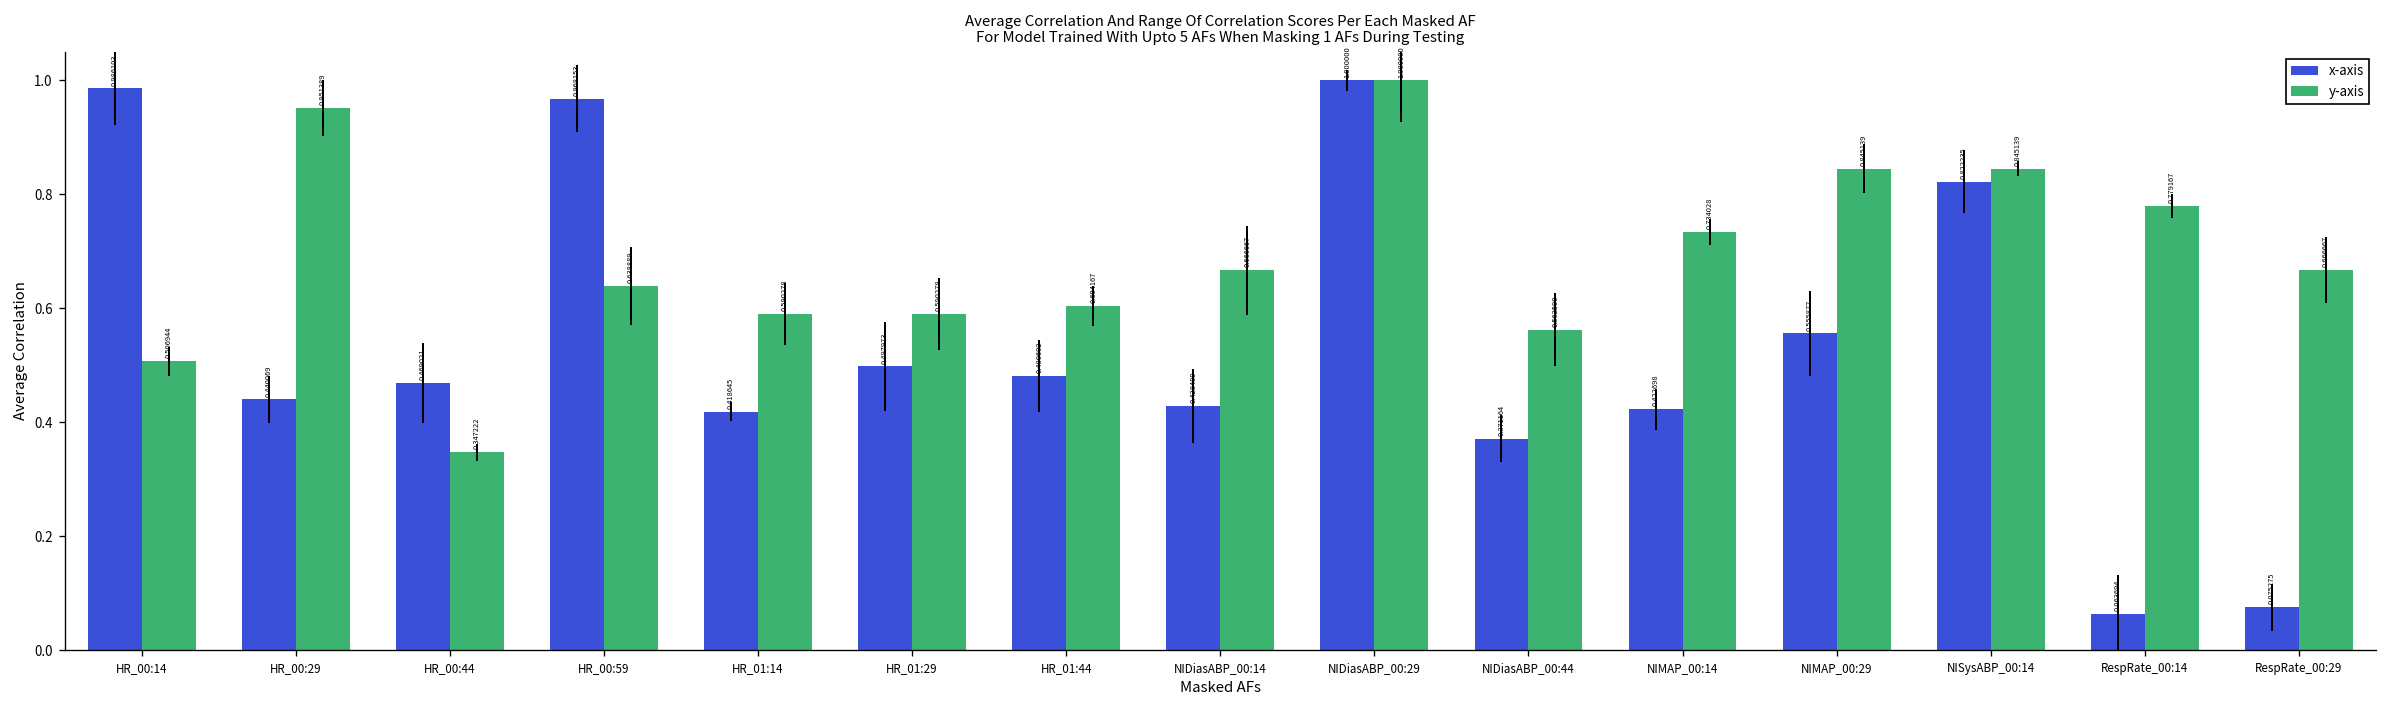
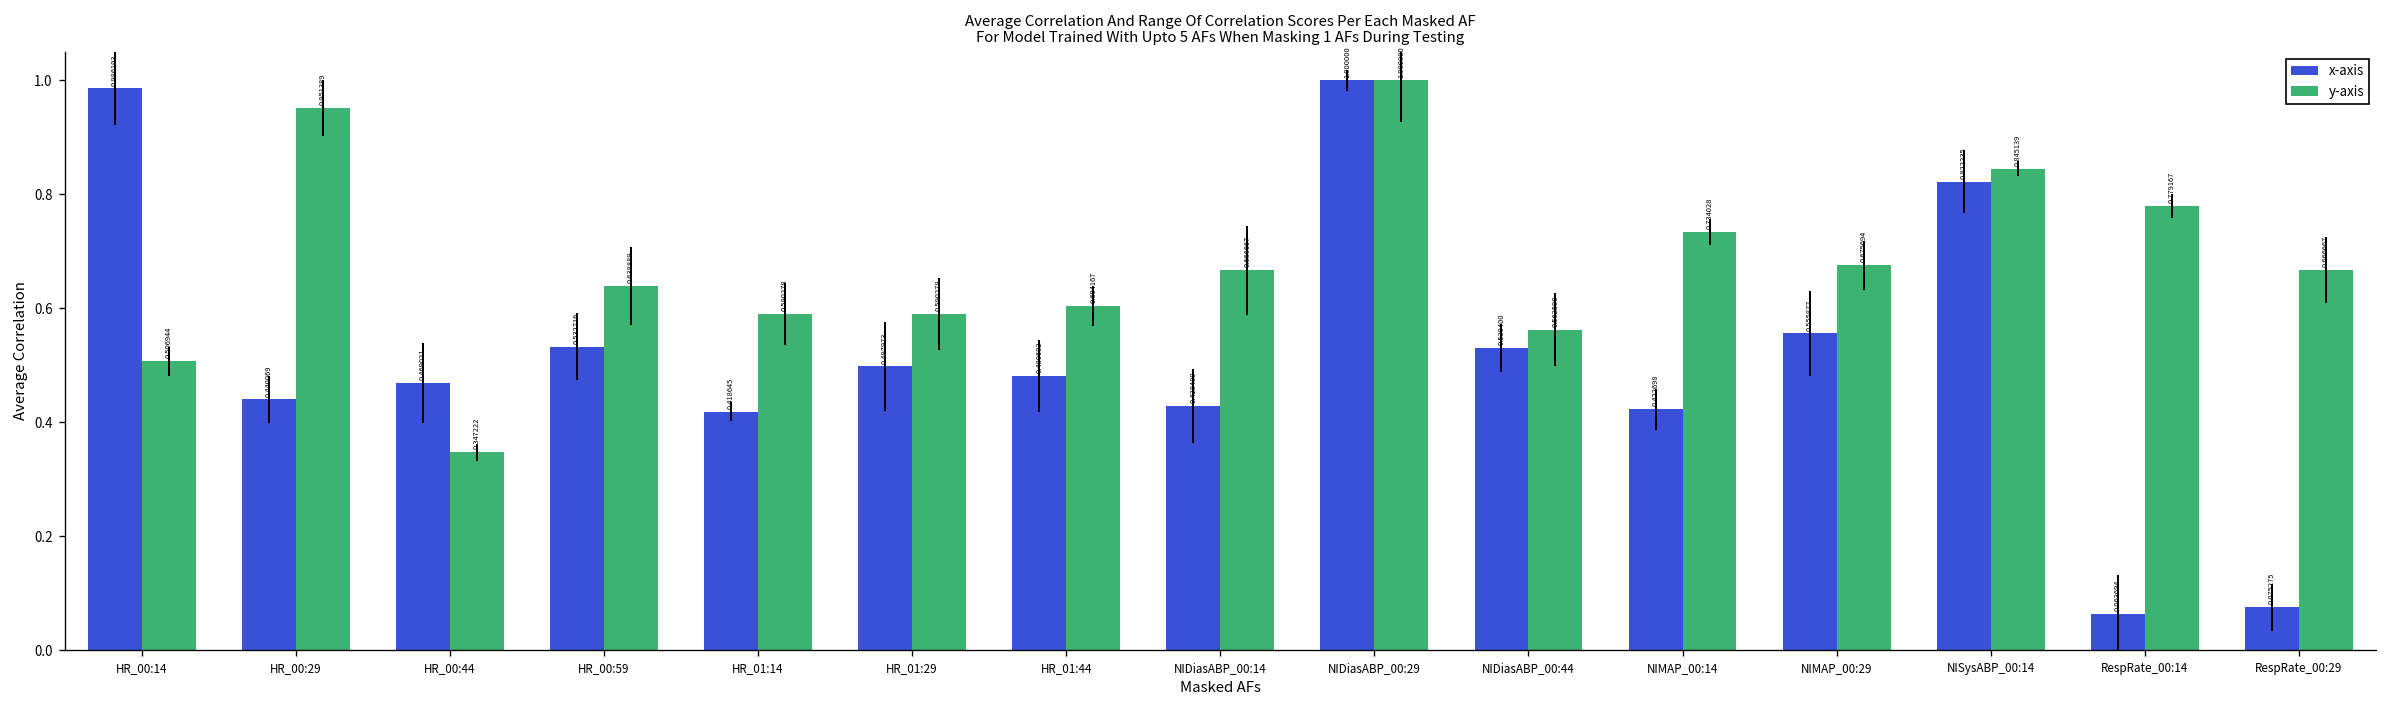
  {
    "x-axis": {
      "HR_00:14": 0.986103,
      "HR_00:29": 0.440069,
      "HR_00:44": 0.469021,
-     "HR_00:59": 0.968153,
+     "HR_00:59": 0.532716,
      "HR_01:14": 0.418645,
      "HR_01:29": 0.497973,
      "HR_01:44": 0.480602,
      "NIDiasABP_00:14": 0.428489,
      "NIDiasABP_00:29": 1.000000,
-     "NIDiasABP_00:44": 0.371164,
+     "NIDiasABP_00:44": 0.530400,
      "NIMAP_00:14": 0.422698,
      "NIMAP_00:29": 0.555877,
      "NISysABP_00:14": 0.822235,
      "RespRate_00:14": 0.063694,
      "RespRate_00:29": 0.075275
    },
    "y-axis": {
      "HR_00:14": 0.506944,
      "HR_00:29": 0.951389,
      "HR_00:44": 0.347222,
      "HR_00:59": 0.638889,
      "HR_01:14": 0.590278,
      "HR_01:29": 0.590278,
      "HR_01:44": 0.604167,
      "NIDiasABP_00:14": 0.666667,
      "NIDiasABP_00:29": 1.000000,
      "NIDiasABP_00:44": 0.562500,
      "NIMAP_00:14": 0.734028,
-     "NIMAP_00:29": 0.845139,
+     "NIMAP_00:29": 0.675694,
      "NISysABP_00:14": 0.845139,
      "RespRate_00:14": 0.779167,
      "RespRate_00:29": 0.666667
    }
  }
